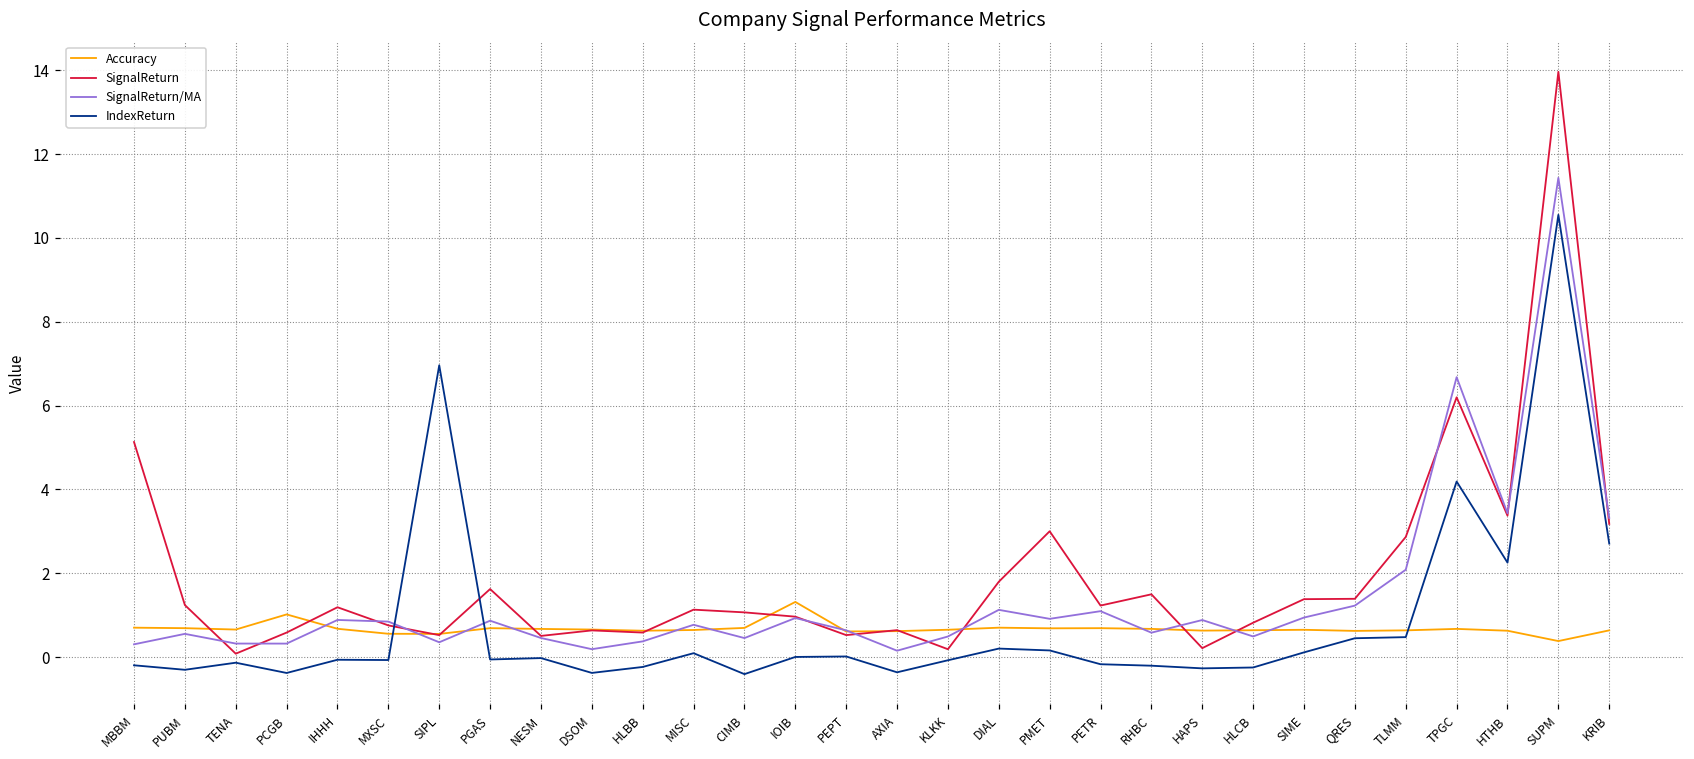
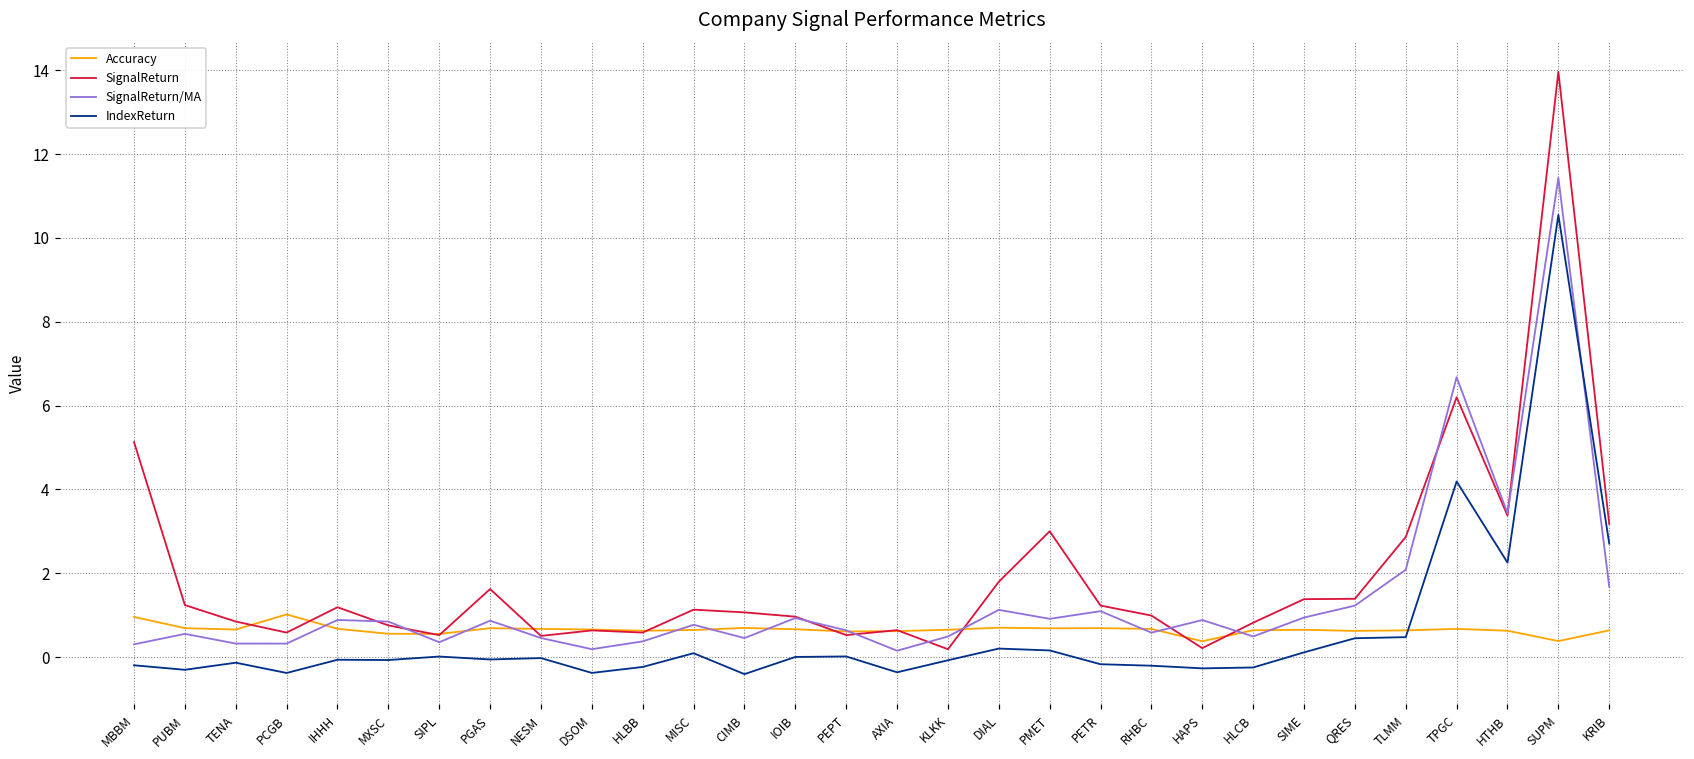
  {
    "Accuracy": {
-     "MBBM": 0.7,
+     "MBBM": 1.0,
      "PUBM": 0.7,
      "TENA": 0.7,
      "PCGB": 1.0,
      "IHHH": 0.7,
      "MXSC": 0.6,
      "PGAS": 0.7,
      "NESM": 0.7,
      "MISC": 0.6,
      "CIMB": 0.7,
-     "IOIB": 1.3,
+     "IOIB": 0.7,
      "KLKK": 0.7,
      "DIAL": 0.7,
      "PMET": 0.7,
      "PETR": 0.7,
      "RHBC": 0.7,
-     "HAPS": 0.6,
+     "HAPS": 0.4,
      "HLCB": 0.6,
      "SIME": 0.7,
      "QRES": 0.6,
      "TLMM": 0.6,
      "TPGC": 0.7,
      "HTHB": 0.6,
      "SUPM": 0.4,
      "KRIB": 0.6
    },
    "SignalReturn": {
      "MBBM": 5.1,
      "PUBM": 1.2,
-     "TENA": 0.1,
+     "TENA": 0.8,
      "PCGB": 0.6,
      "IHHH": 1.2,
      "MXSC": 0.8,
      "PGAS": 1.6,
      "MISC": 1.1,
      "CIMB": 1.1,
      "PEPT": 0.5,
      "KLKK": 0.2,
      "DIAL": 1.8,
      "PMET": 3.0,
      "PETR": 1.2,
-     "RHBC": 1.5,
+     "RHBC": 1.0,
      "HAPS": 0.2,
      "HLCB": 0.8,
      "SIME": 1.4,
      "QRES": 1.4,
      "TLMM": 2.9,
      "TPGC": 6.2,
      "SUPM": 14.0,
      "KRIB": 3.2
    },
    "SignalReturn/MA": {
      "MBBM": 0.3,
      "PUBM": 0.6,
      "TENA": 0.3,
      "PCGB": 0.3,
      "IHHH": 0.9,
      "MXSC": 0.8,
      "SIPL": 0.4,
      "PGAS": 0.9,
      "DSOM": 0.2,
      "HLBB": 0.4,
      "MISC": 0.8,
      "CIMB": 0.5,
      "AXIA": 0.2,
      "KLKK": 0.5,
      "DIAL": 1.1,
      "PMET": 0.9,
      "PETR": 1.1,
      "RHBC": 0.6,
      "HAPS": 0.9,
      "HLCB": 0.5,
      "SIME": 0.9,
      "QRES": 1.2,
      "TLMM": 2.1,
      "TPGC": 6.7,
      "SUPM": 11.4,
-     "KRIB": 3.3
+     "KRIB": 1.7
    },
    "IndexReturn": {
      "MBBM": -0.2,
      "PUBM": -0.3,
      "TENA": -0.1,
      "PCGB": -0.4,
      "IHHH": -0.1,
      "MXSC": -0.1,
-     "SIPL": 7.0,
+     "SIPL": 0.0,
      "PGAS": -0.1,
      "NESM": 0.0,
      "DSOM": -0.4,
      "HLBB": -0.2,
      "MISC": 0.1,
      "CIMB": -0.4,
      "IOIB": 0.0,
      "PEPT": 0.0,
      "AXIA": -0.4,
      "KLKK": -0.1,
      "DIAL": 0.2,
      "PMET": 0.2,
      "PETR": -0.2,
      "RHBC": -0.2,
      "HAPS": -0.3,
      "HLCB": -0.2,
      "SIME": 0.1,
      "QRES": 0.4,
      "TLMM": 0.5,
      "TPGC": 4.2,
      "HTHB": 2.3,
      "SUPM": 10.6,
      "KRIB": 2.7
    }
  }
